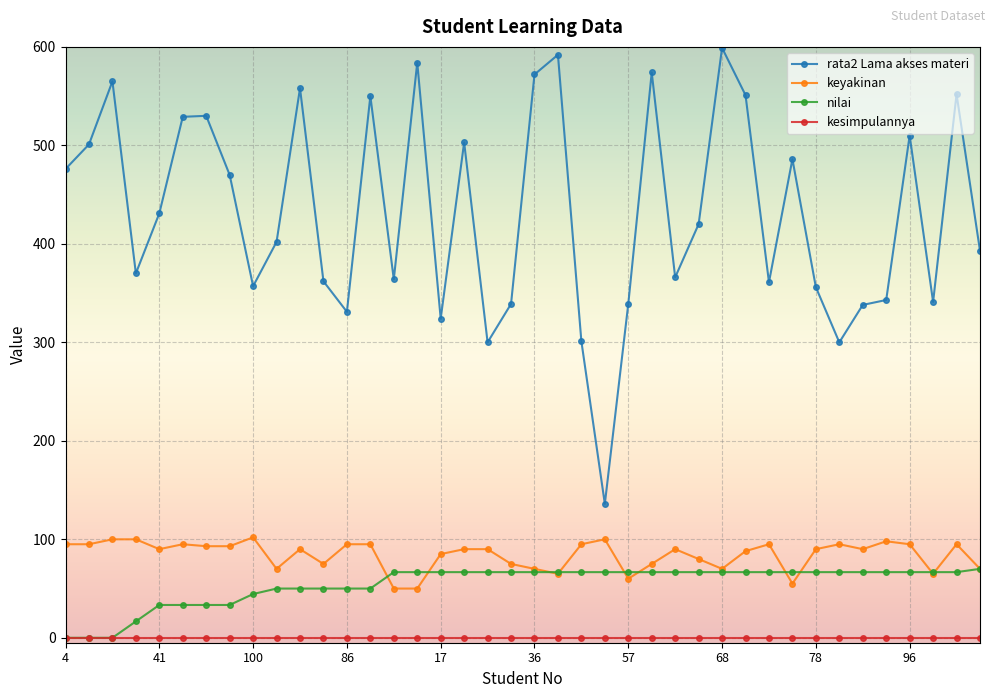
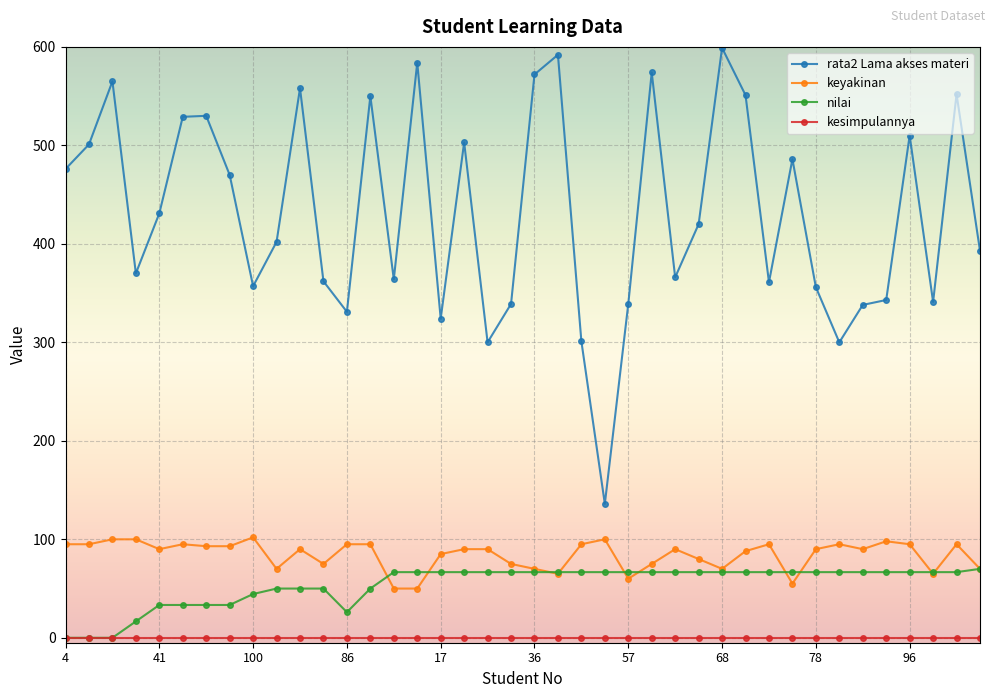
  {
    "rata2 Lama akses materi": {
      "4": 480,
      "41": 430,
      "100": 360,
      "86": 330,
      "36": 570,
      "57": 340,
      "68": 600,
      "78": 360,
      "96": 510
    },
    "keyakinan": {
      "4": 100,
      "41": 90,
      "100": 100,
      "86": 100,
      "36": 70,
      "57": 60,
      "68": 70,
      "78": 90,
      "96": 100
    },
    "nilai": {
      "41": 30,
      "100": 40,
-     "86": 50,
+     "86": 30,
      "36": 70,
      "57": 70,
      "68": 70,
      "78": 70,
      "96": 70
    },
    "kesimpulannya": {
      "41": 0,
      "100": 0,
      "86": 0,
      "36": 0,
      "57": 0,
      "68": 0,
      "78": 0,
      "96": 0
    }
  }
